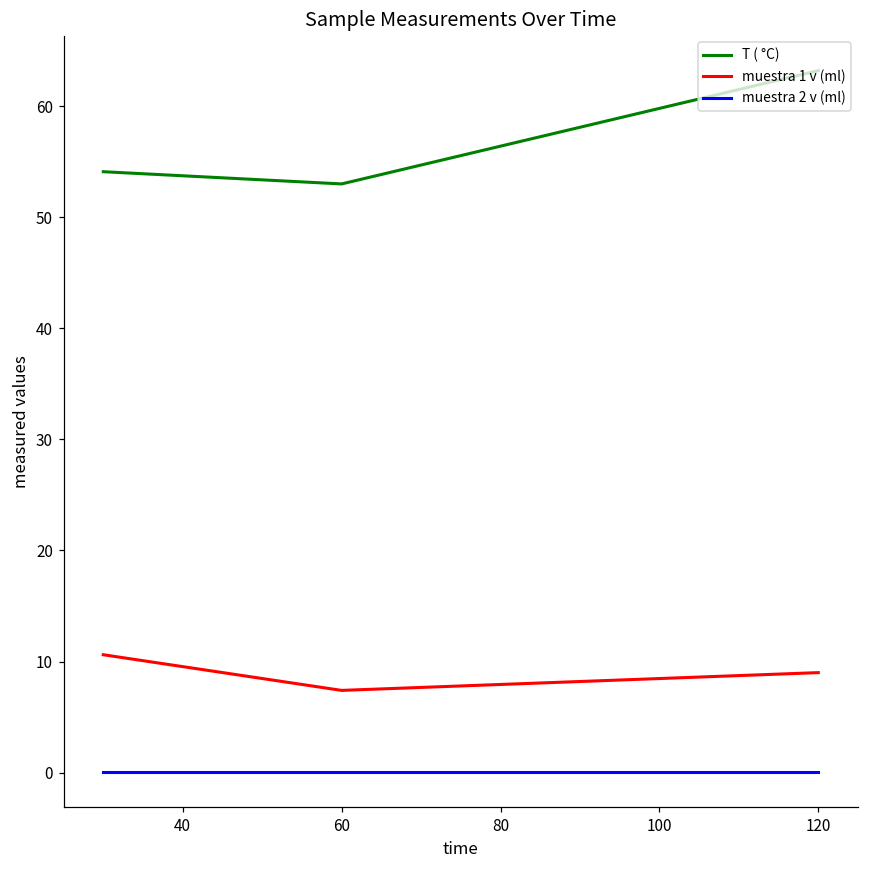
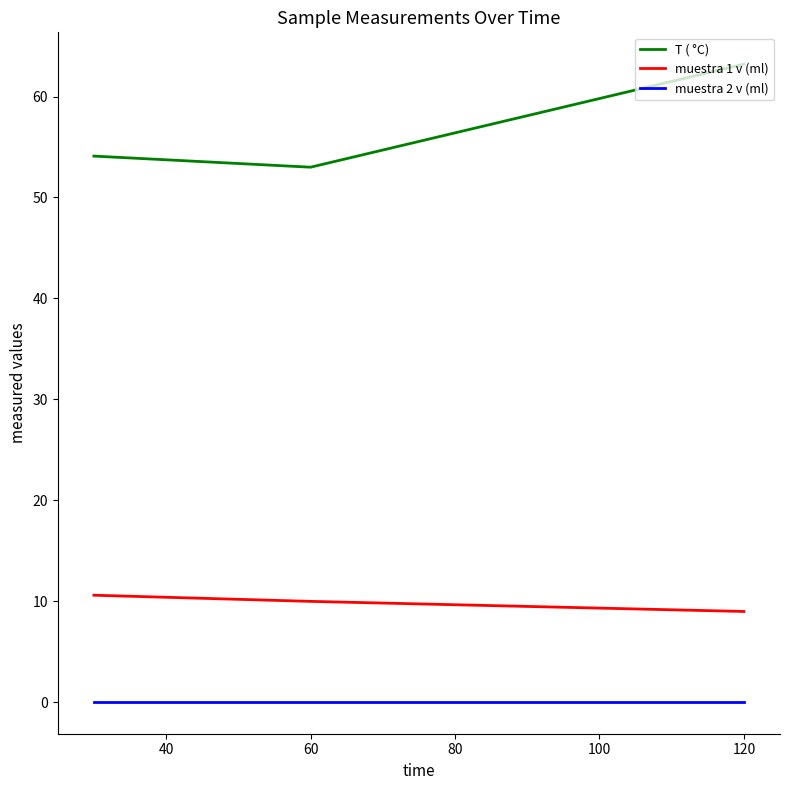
  {
    "T ( °C)": {
      "60": 53.0
    },
    "muestra 1 v (ml)": {
-     "60": 7.4,
+     "60": 10.0,
      "120": 9.0
    },
    "muestra 2 v (ml)": {
      "60": 0.1,
      "120": 0.1
    }
  }
